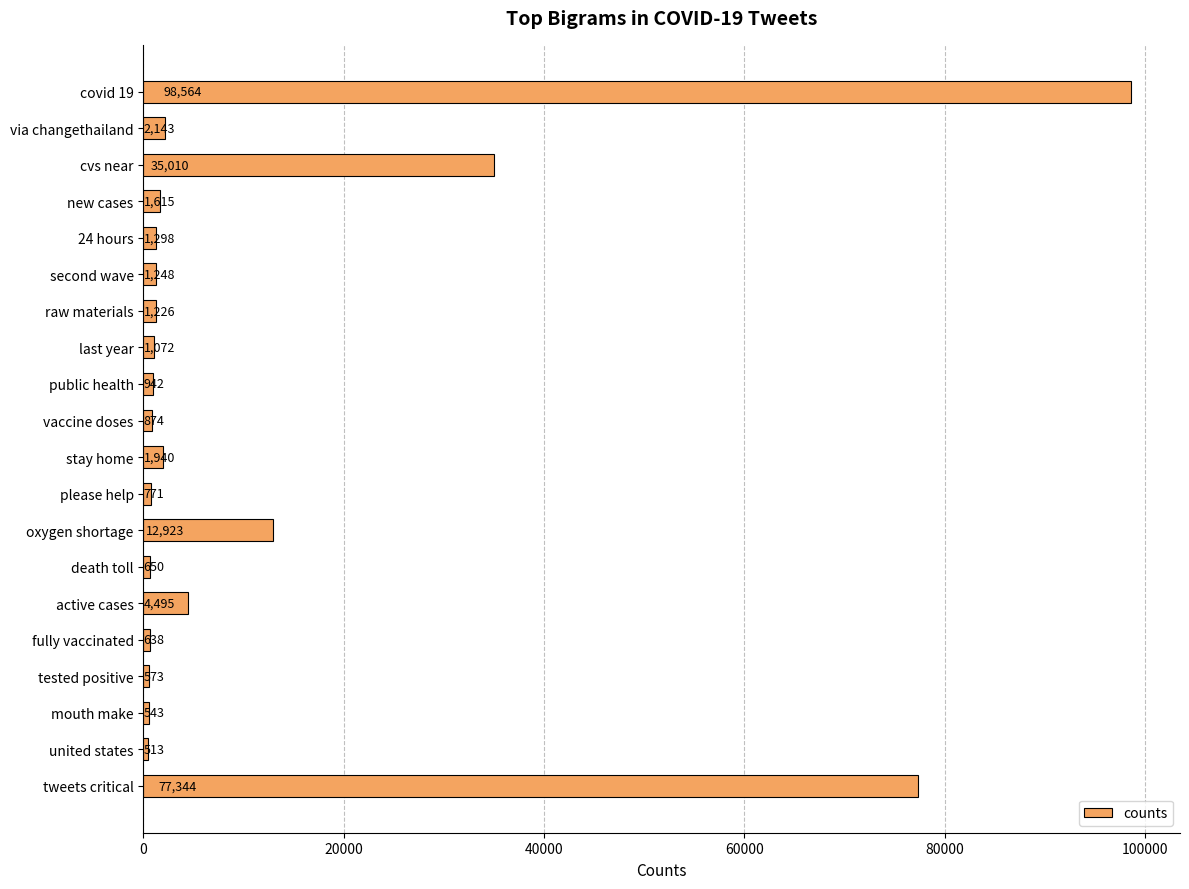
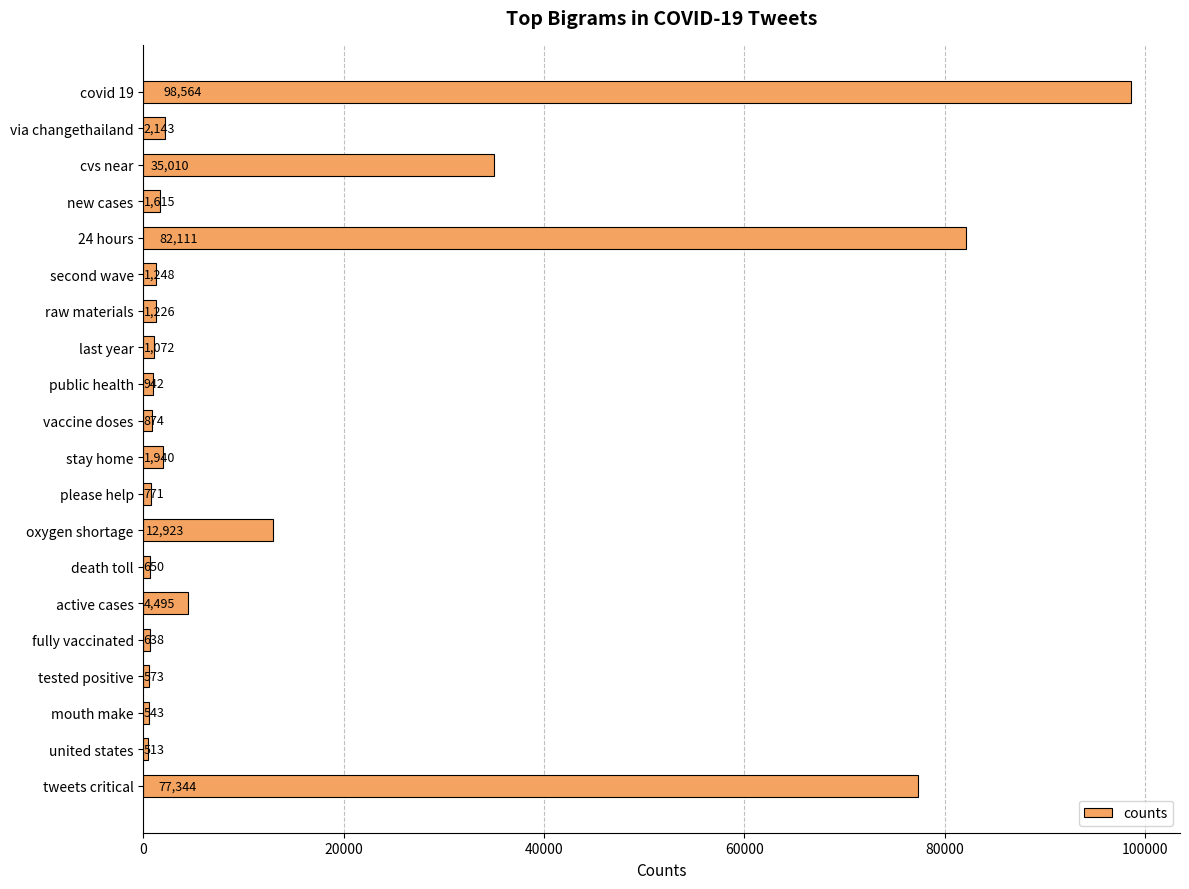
  {
    "covid 19": "98,564",
    "via changethailand": "2,143",
    "cvs near": "35,010",
    "new cases": "1,615",
-   "24 hours": "1,298",
+   "24 hours": "82,111",
    "second wave": "1,248",
    "raw materials": "1,226",
    "last year": "1,072",
    "public health": "942",
    "vaccine doses": "874",
    "stay home": "1,940",
    "please help": "771",
    "oxygen shortage": "12,923",
    "death toll": "650",
    "active cases": "4,495",
    "fully vaccinated": "638",
    "tested positive": "573",
    "mouth make": "543",
    "united states": "513",
    "tweets critical": "77,344"
  }
